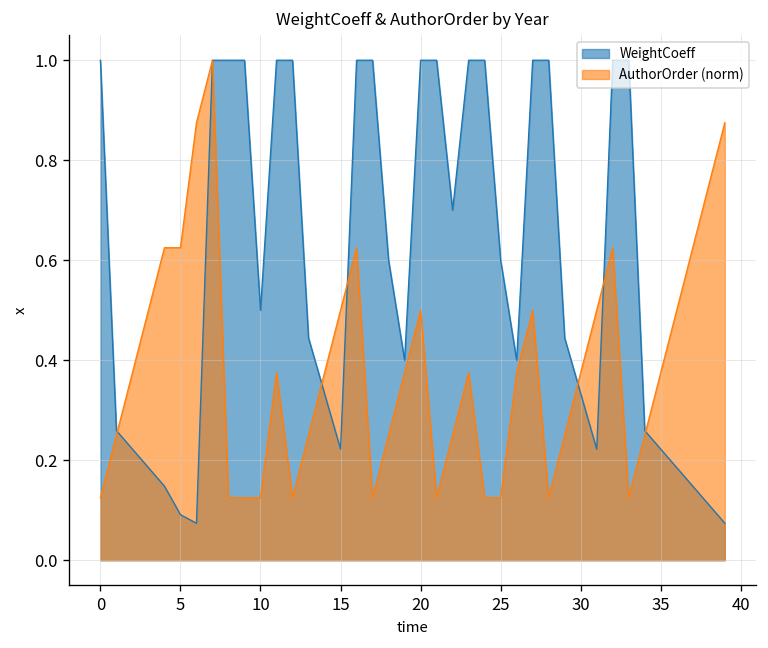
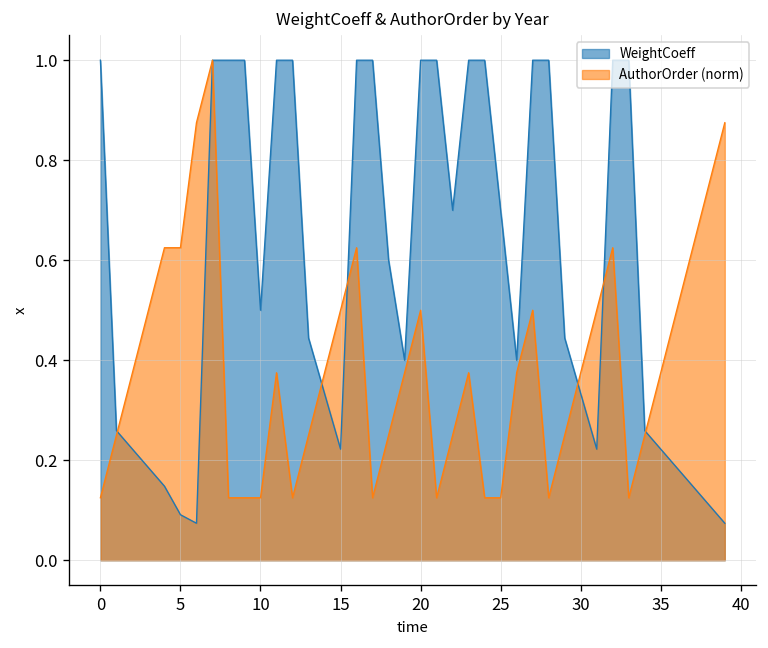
  {
    "WeightCoeff": {
      "0": 1.0,
      "5": 0.09,
      "10": 0.5,
      "15": 0.22,
      "20": 1.0,
-     "25": 0.6,
+     "25": 0.7,
      "30": 0.33,
      "35": 0.22
    },
    "AuthorOrder (norm)": {
      "0": 0.13,
      "5": 0.63,
      "10": 0.13,
      "15": 0.5,
      "20": 0.5,
      "25": 0.13,
      "30": 0.38,
      "35": 0.38
    }
  }
